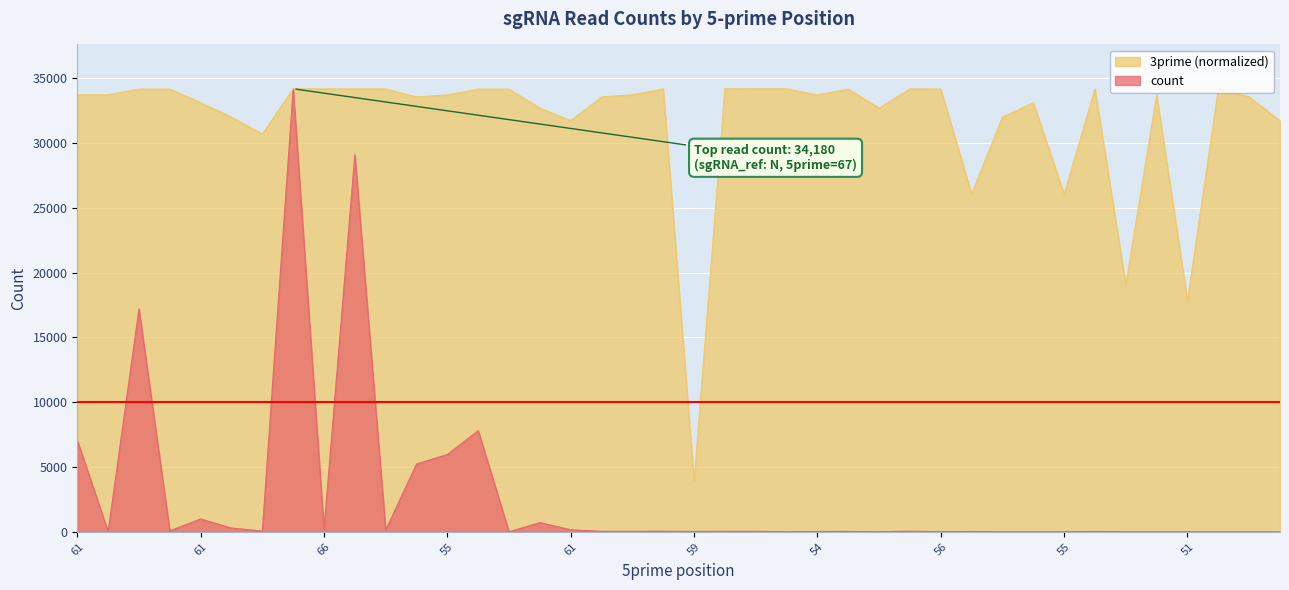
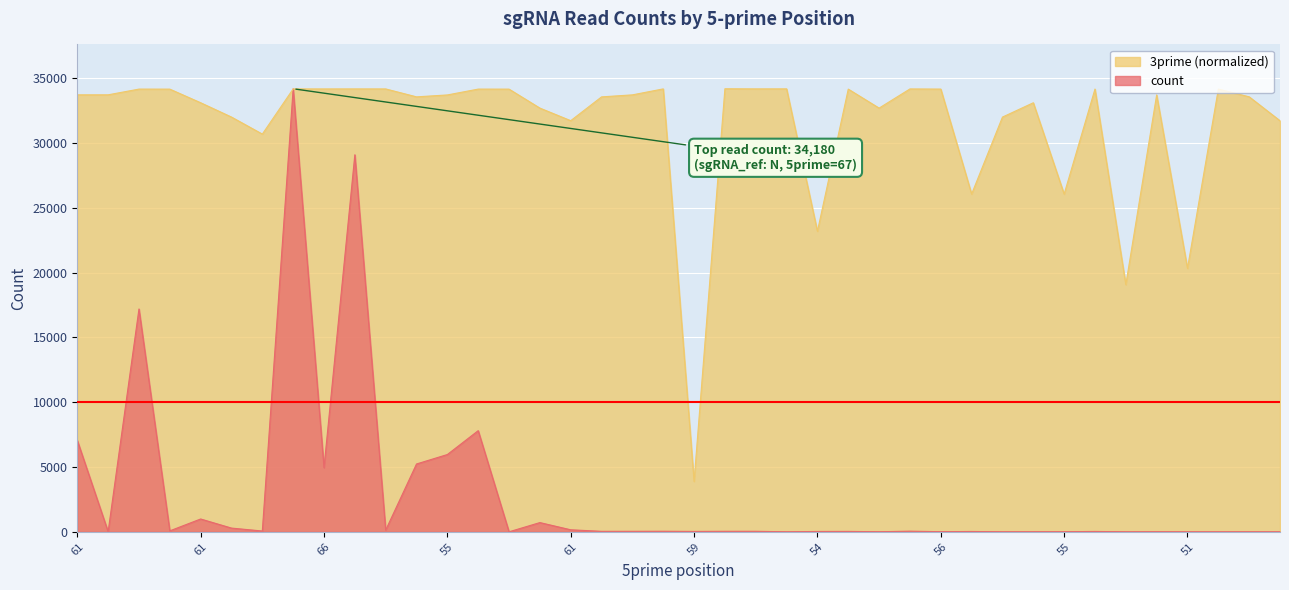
  {
    "count": {
-     "66": 200,
+     "66": 4900,
      "59": 0,
      "54": 0,
      "56": 0,
      "51": 0
    },
    "3prime (normalized)": {
      "59": 3900,
-     "54": 33700,
+     "54": 23200,
      "56": 34200,
-     "51": 17800
+     "51": 20300
    }
  }
